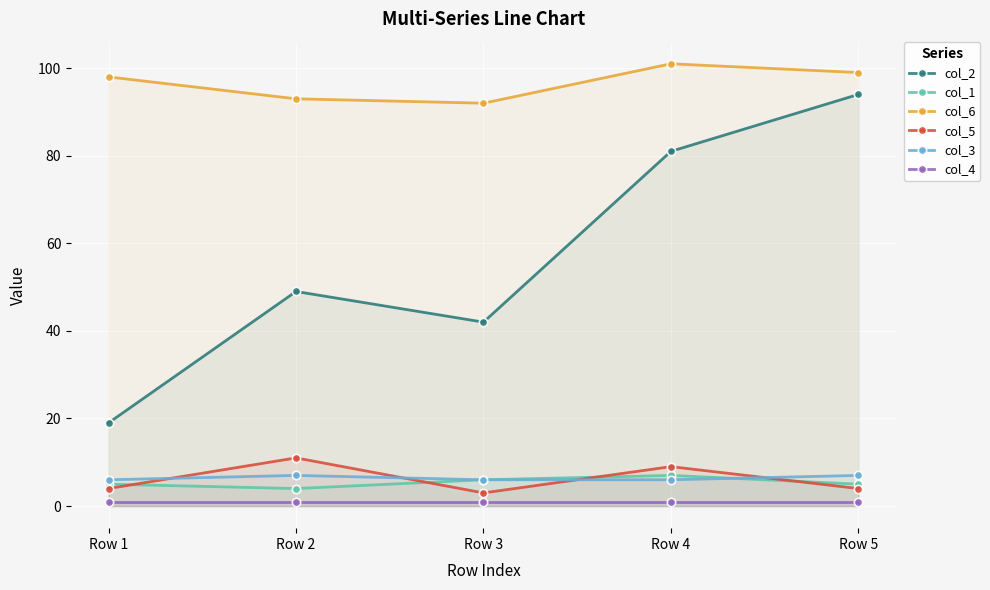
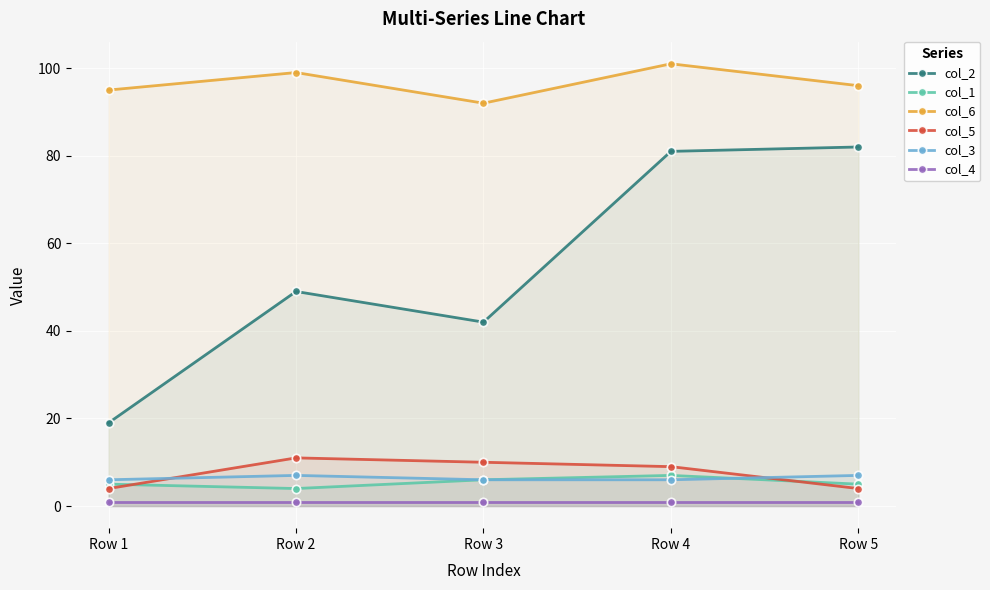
  {
    "col_2": {
      "Row 1": 19,
      "Row 2": 49,
      "Row 3": 42,
      "Row 4": 81,
-     "Row 5": 94
+     "Row 5": 82
    },
    "col_6": {
-     "Row 1": 98,
-     "Row 2": 93,
+     "Row 1": 95,
+     "Row 2": 99,
      "Row 3": 92,
      "Row 4": 101,
-     "Row 5": 99
+     "Row 5": 96
    },
    "col_5": {
      "Row 1": 4,
      "Row 2": 11,
-     "Row 3": 3,
+     "Row 3": 10,
      "Row 4": 9,
      "Row 5": 4
    },
    "col_4": {
      "Row 1": 1,
      "Row 2": 1,
      "Row 3": 1,
      "Row 4": 1,
      "Row 5": 1
    }
  }
